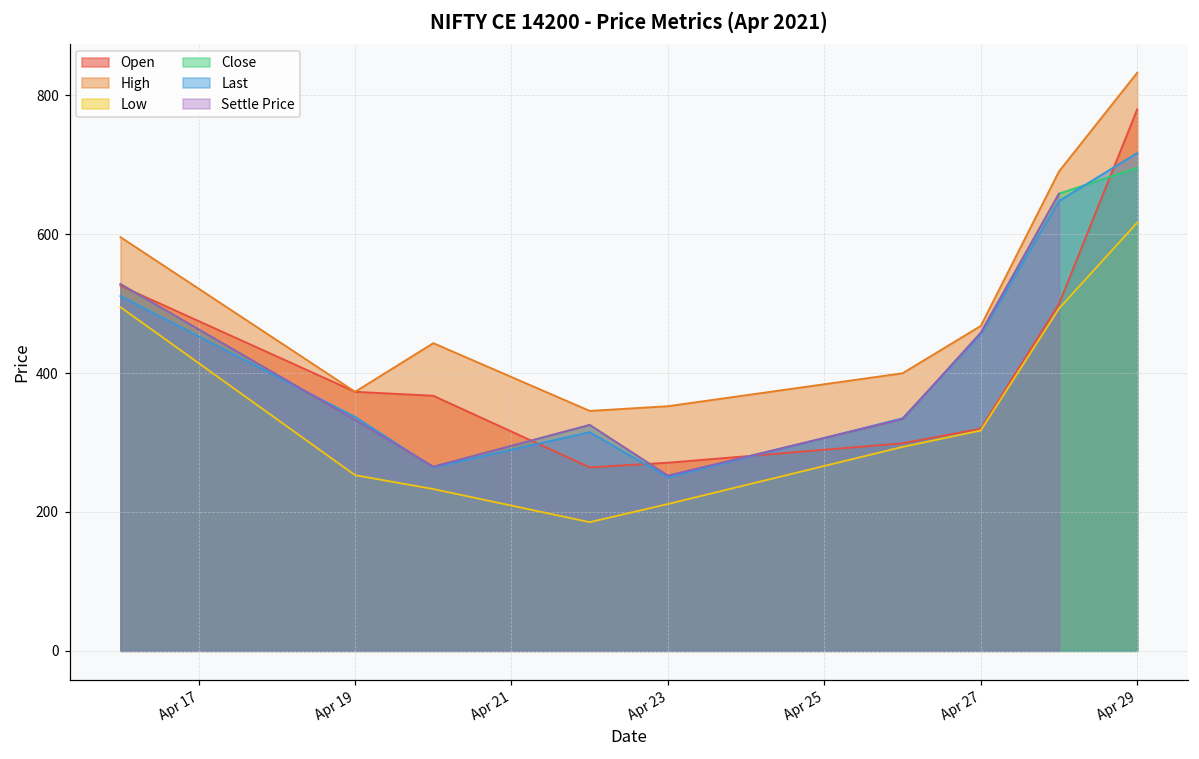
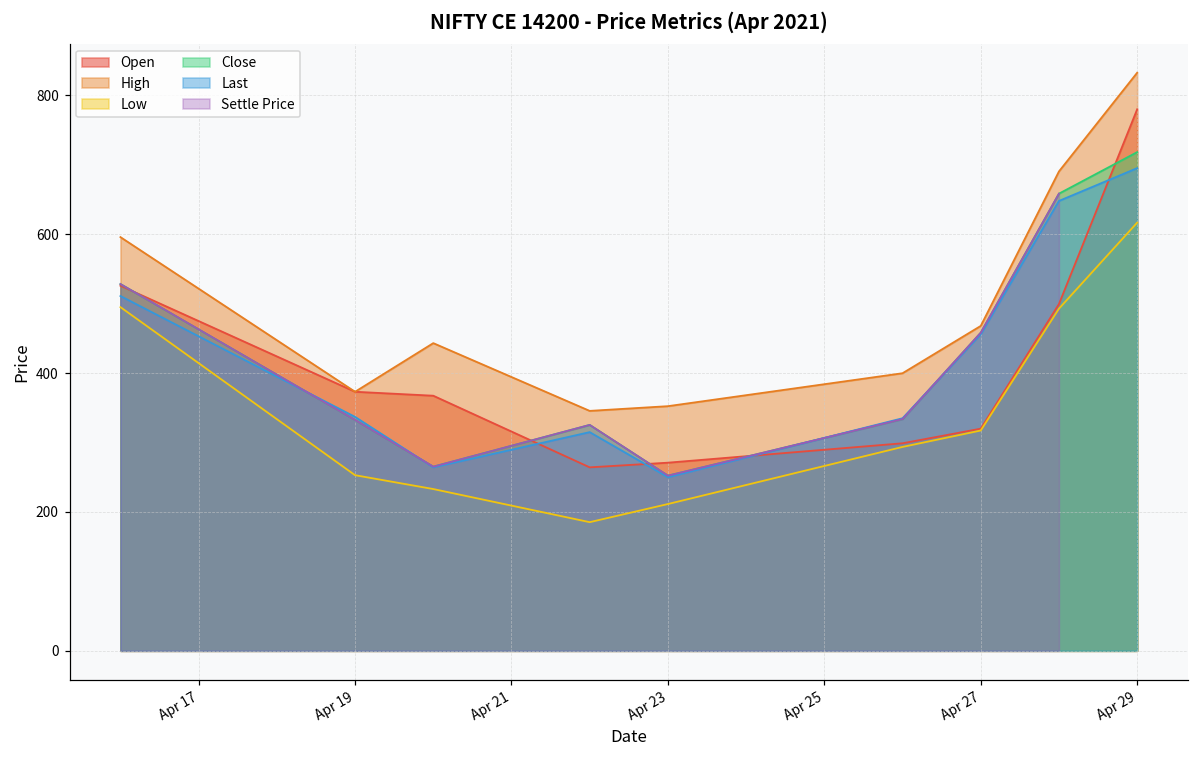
  {
    "Close": {
-     "Apr 29": 700
+     "Apr 29": 720
    },
    "Last": {
      "Apr 19": 340,
-     "Apr 29": 720
+     "Apr 29": 700
    }
  }
